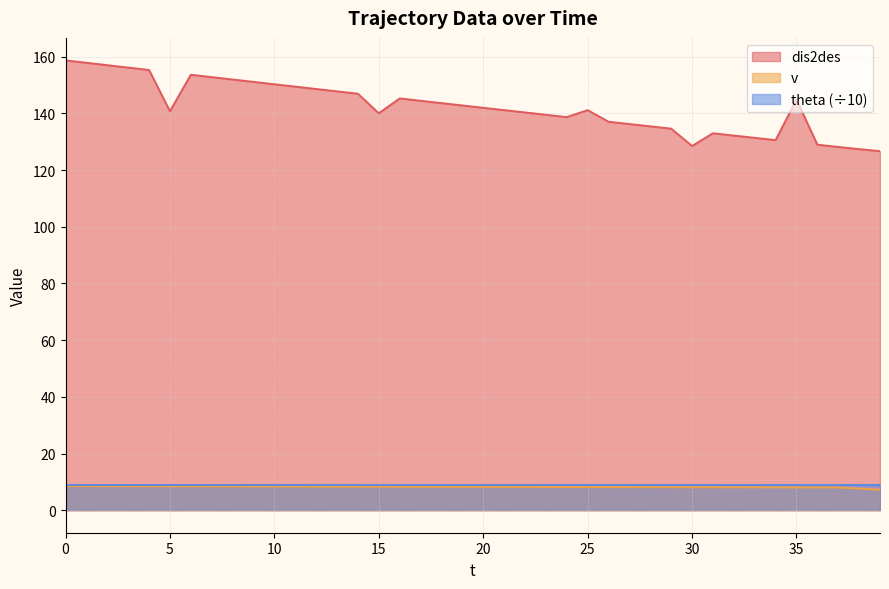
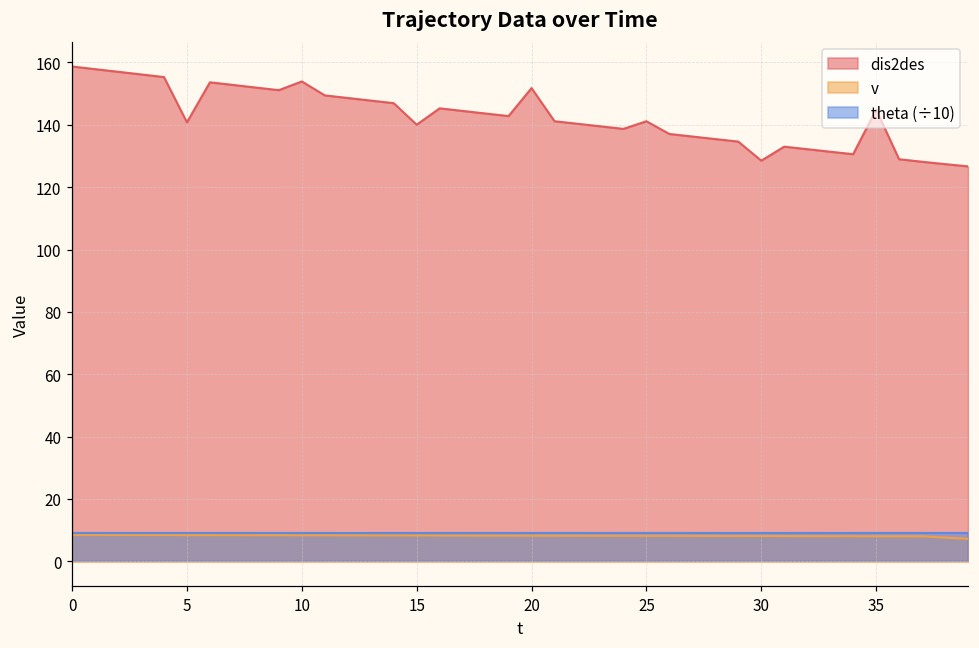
  {
    "dis2des": {
      "0": 159,
      "5": 141,
-     "10": 150,
+     "10": 154,
      "15": 140,
-     "20": 142,
+     "20": 152,
      "25": 141,
      "30": 129
    },
    "v": {
      "35": 8
    },
    "theta (÷10)": {
      "35": 9
    }
  }
